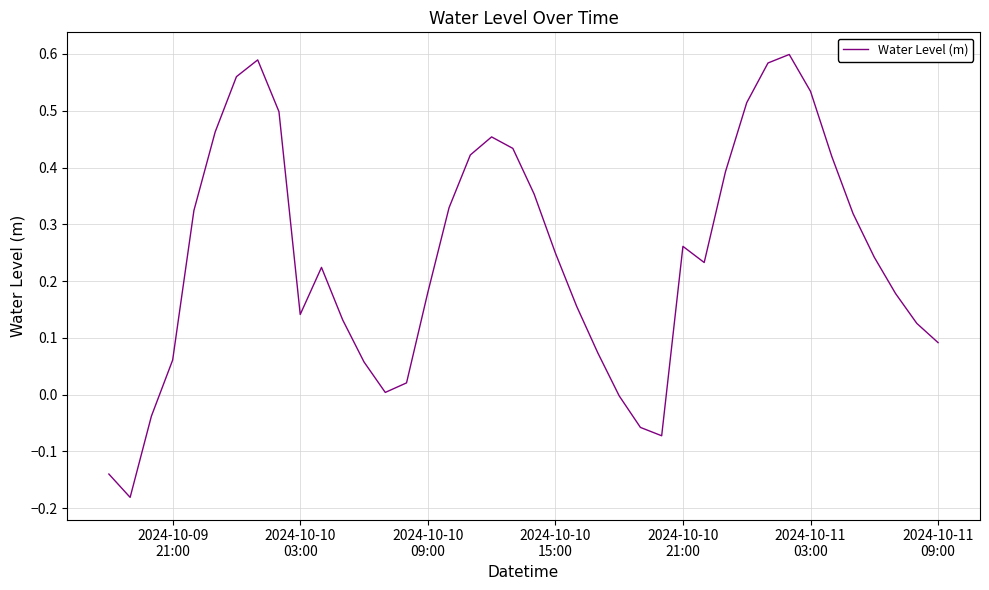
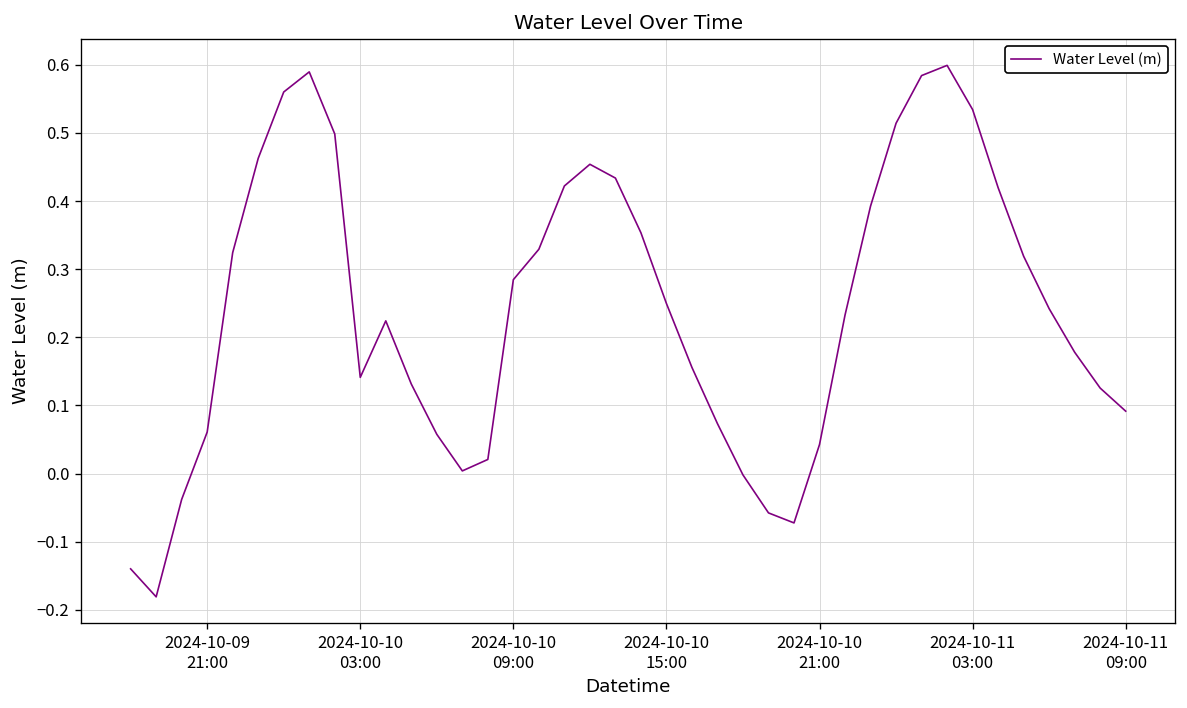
  {
    "2024-10-09 21:00": 0.06,
    "2024-10-10 03:00": 0.14,
-   "2024-10-10 09:00": 0.18,
+   "2024-10-10 09:00": 0.28,
    "2024-10-10 15:00": 0.25,
-   "2024-10-10 21:00": 0.26,
+   "2024-10-10 21:00": 0.04,
    "2024-10-11 03:00": 0.53,
    "2024-10-11 09:00": 0.09
  }
